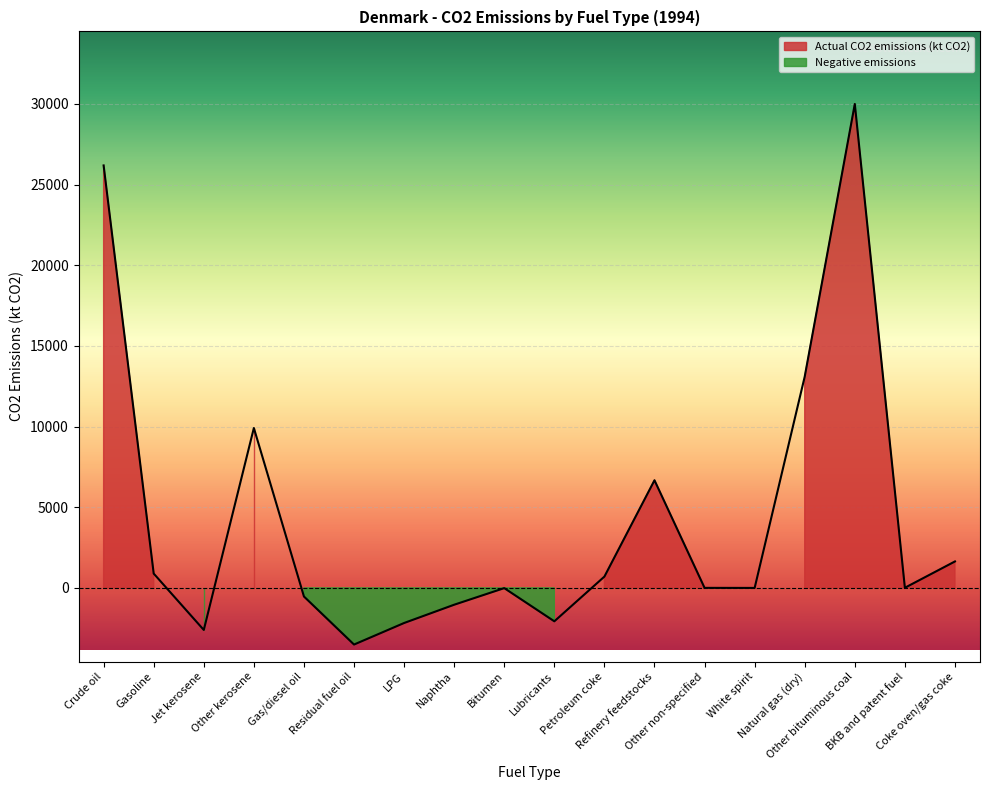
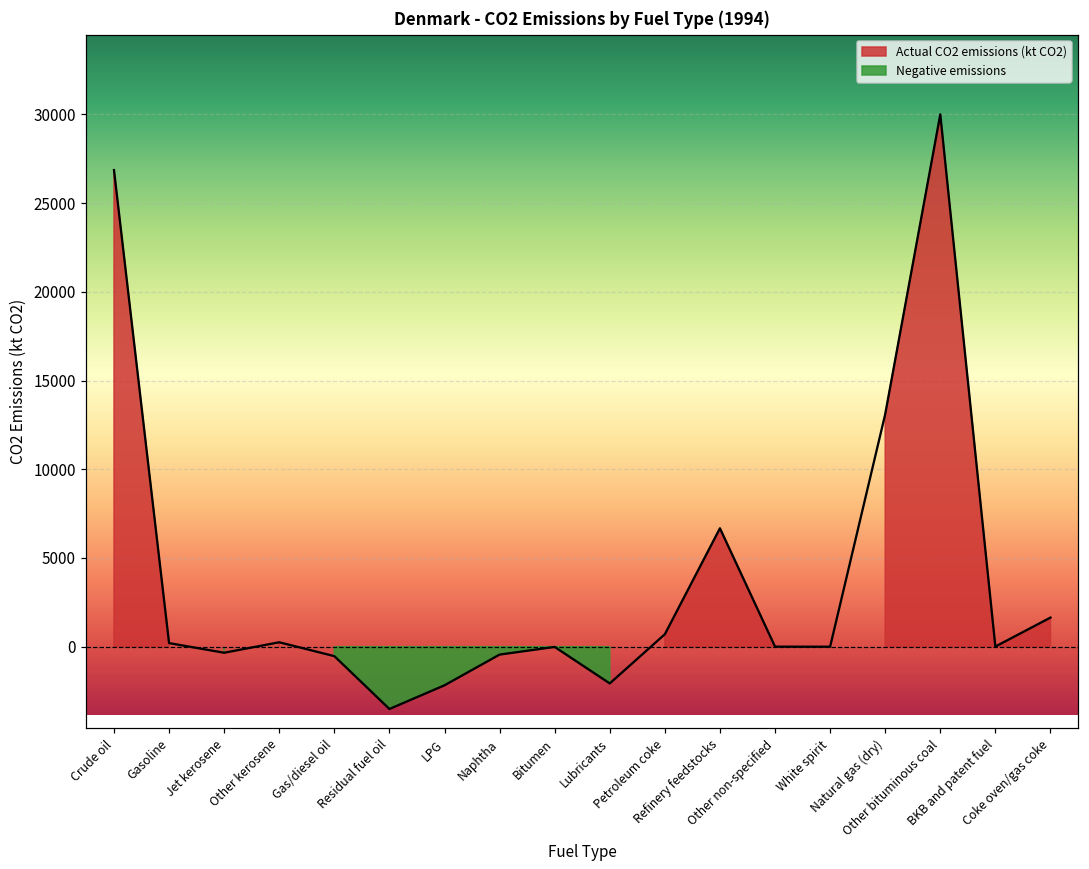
  {
-   "Crude oil": 26200,
-   "Gasoline": 900,
-   "Jet kerosene": -2600,
-   "Other kerosene": 9900,
+   "Crude oil": 26900,
+   "Gasoline": 200,
+   "Jet kerosene": -300,
+   "Other kerosene": 200,
    "Gas/diesel oil": -500,
    "Residual fuel oil": -3500,
    "LPG": -2200,
-   "Naphtha": -1000,
+   "Naphtha": -400,
    "Bitumen": 0,
    "Lubricants": -2100,
    "Petroleum coke": 700,
    "Refinery feedstocks": 6700,
    "Other non-specified": 0,
    "White spirit": 0,
    "Natural gas (dry)": 13100,
    "Other bituminous coal": 30000,
    "BKB and patent fuel": 0,
    "Coke oven/gas coke": 1600
  }
